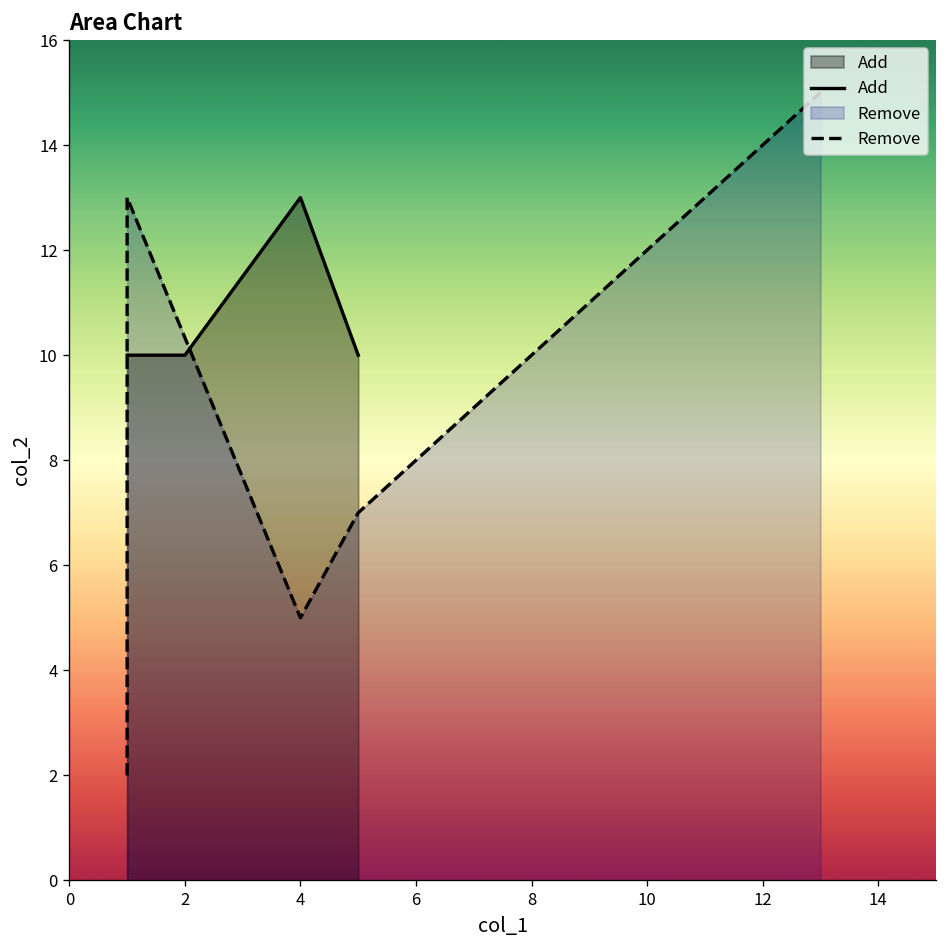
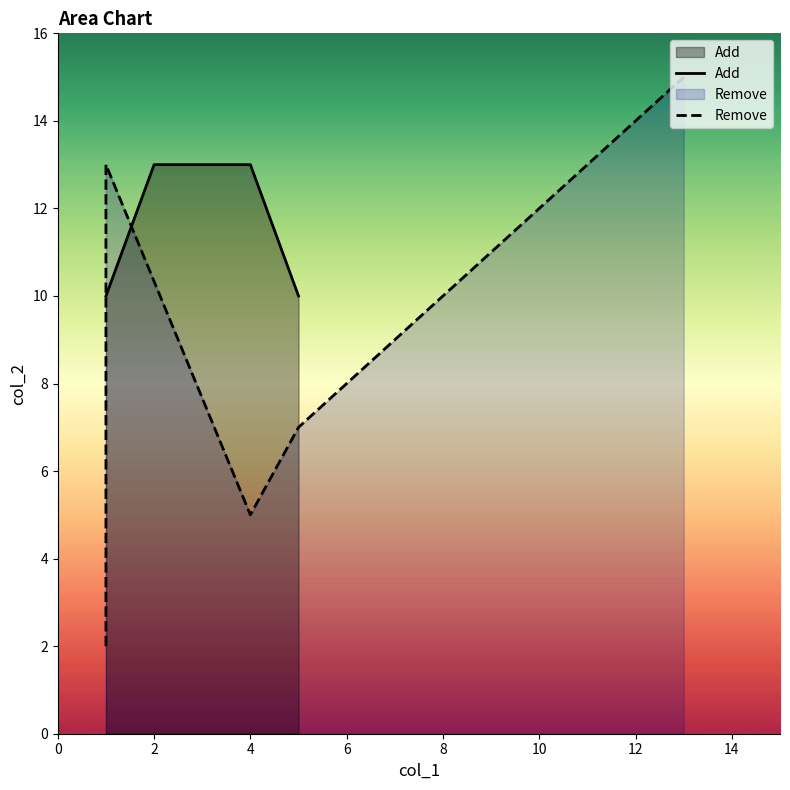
  {
    "Add": {
-     "2": 10,
+     "2": 13,
      "4": 13
    }
  }
